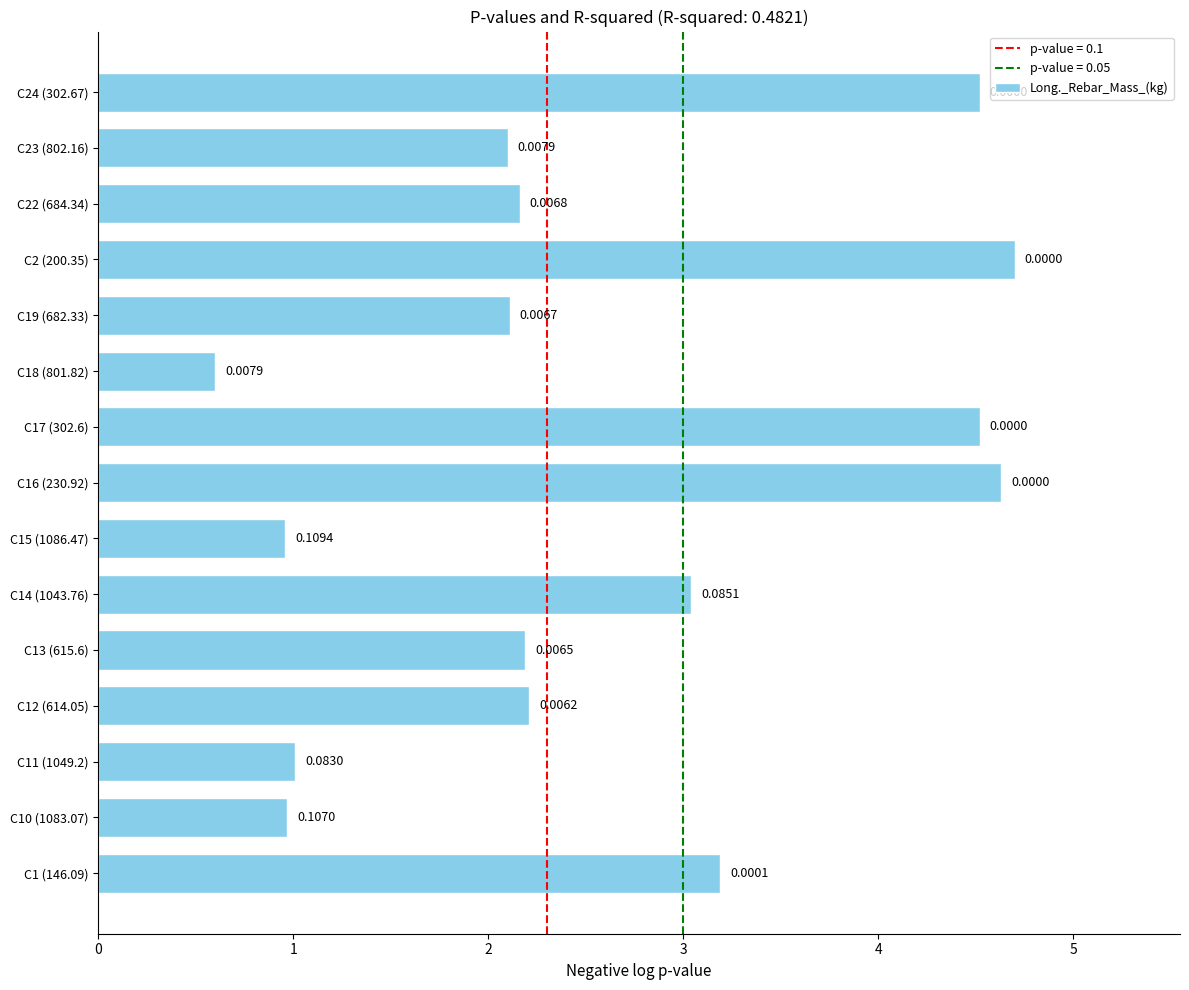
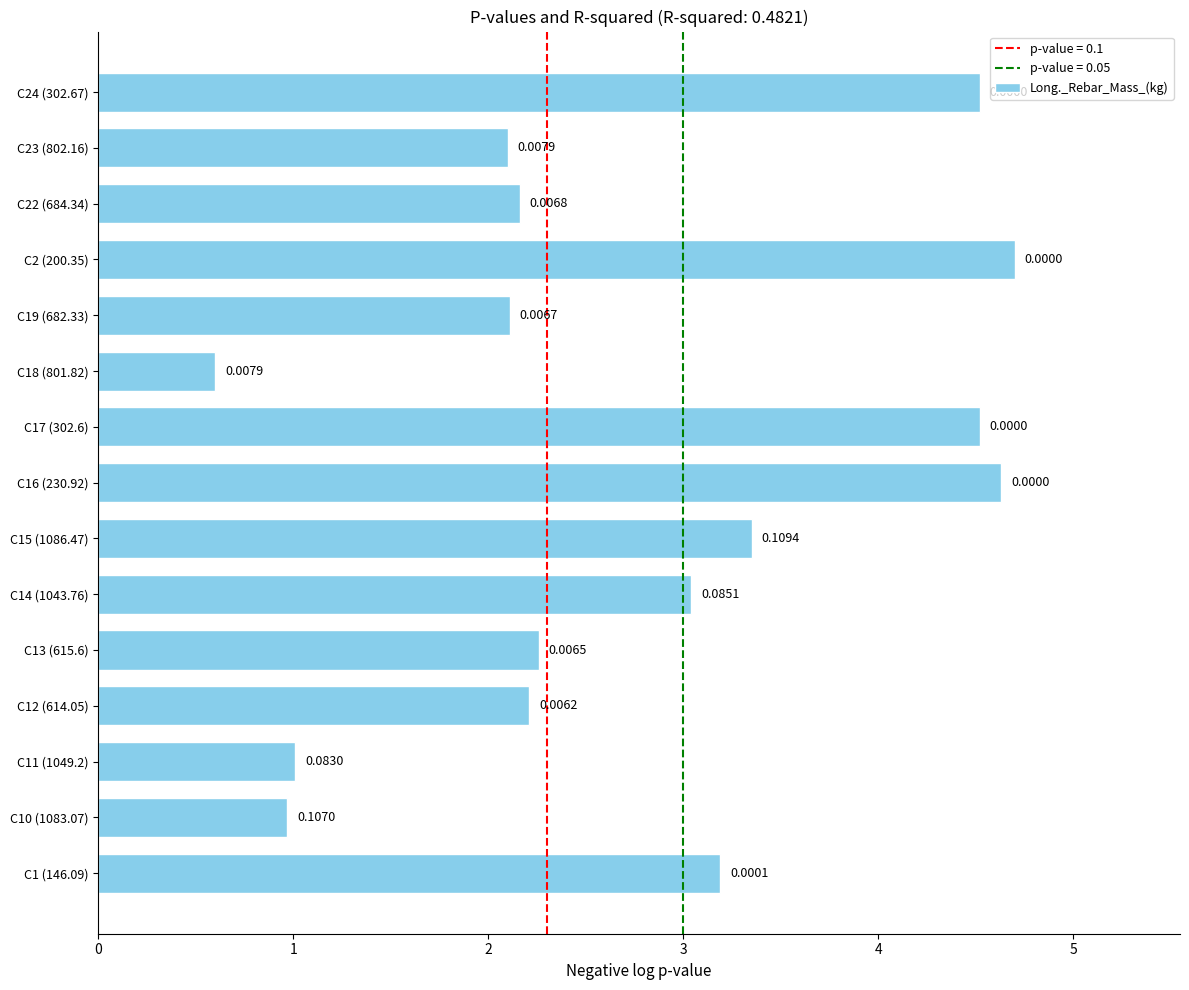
  {
-   "C15 (1086.47)": 0.96,
-   "C13 (615.6)": 2.19
+   "C15 (1086.47)": 3.35,
+   "C13 (615.6)": 2.26
  }
